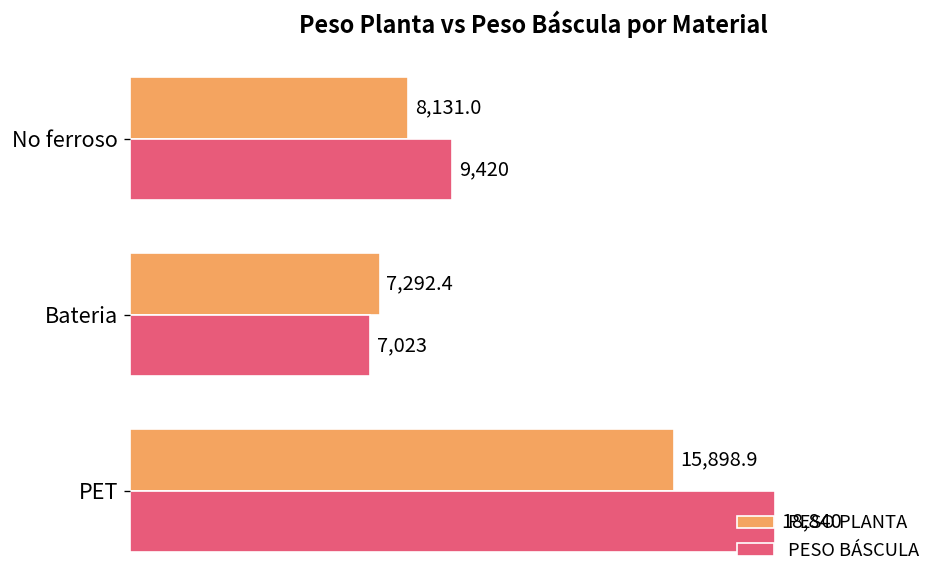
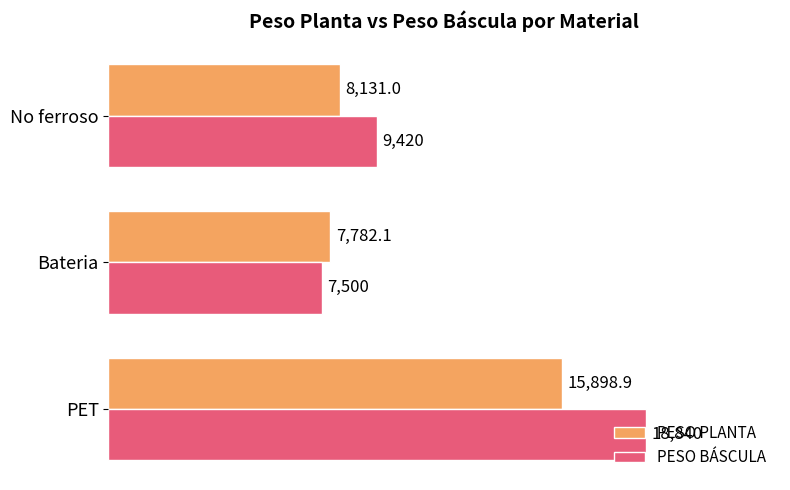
  {
    "PESO PLANTA": {
      "No ferroso": "8,131.0",
-     "Bateria": "7,292.4",
+     "Bateria": "7,782.1",
      "PET": "15,898.9"
    },
    "PESO BÁSCULA": {
      "No ferroso": "9,420",
-     "Bateria": "7,023",
+     "Bateria": "7,500",
      "PET": "18,840"
    }
  }
